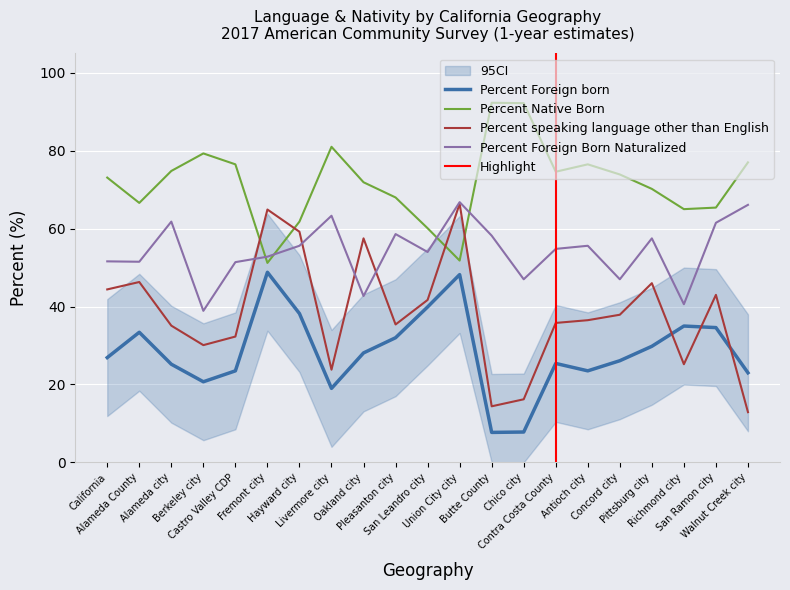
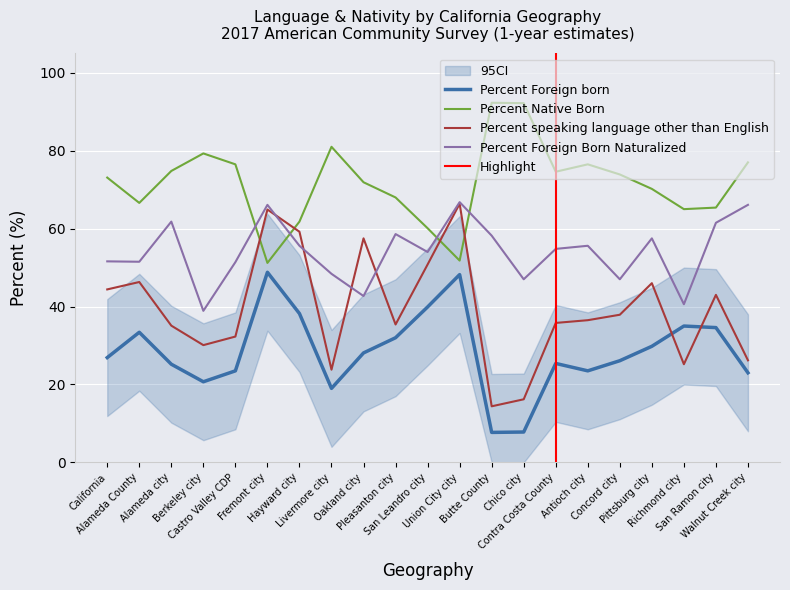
  {
    "Percent Native Born": {
      "California": 73,
      "Alameda County": 67,
      "Alameda city": 75,
      "Berkeley city": 79,
      "Castro Valley CDP": 77,
      "Fremont city": 51,
      "Hayward city": 62,
      "Livermore city": 81,
      "Oakland city": 72,
      "Pleasanton city": 68,
      "San Leandro city": 60,
      "Union City city": 52,
      "Pittsburg city": 70,
      "Richmond city": 65,
      "San Ramon city": 65
    },
    "Percent speaking language other than English": {
      "California": 44,
      "Alameda County": 46,
      "Alameda city": 35,
      "Berkeley city": 30,
      "Castro Valley CDP": 32,
      "Fremont city": 65,
      "Hayward city": 59,
      "Livermore city": 24,
      "Oakland city": 58,
      "Pleasanton city": 35,
-     "San Leandro city": 42,
+     "San Leandro city": 51,
      "Butte County": 14,
      "Chico city": 16,
      "Contra Costa County": 36,
      "Antioch city": 37,
      "Concord city": 38,
      "Pittsburg city": 46,
      "Richmond city": 25,
      "San Ramon city": 43,
-     "Walnut Creek city": 13
+     "Walnut Creek city": 26
    },
    "Percent Foreign Born Naturalized": {
      "California": 52,
      "Alameda County": 52,
      "Alameda city": 62,
      "Berkeley city": 39,
      "Castro Valley CDP": 51,
-     "Fremont city": 53,
+     "Fremont city": 66,
      "Hayward city": 56,
-     "Livermore city": 63,
+     "Livermore city": 48,
      "Pleasanton city": 59,
      "San Leandro city": 54,
      "Butte County": 58,
      "Chico city": 47,
      "Contra Costa County": 55,
      "Antioch city": 56,
      "Concord city": 47,
      "Pittsburg city": 58,
      "Richmond city": 41,
      "San Ramon city": 62,
      "Walnut Creek city": 66
    }
  }
